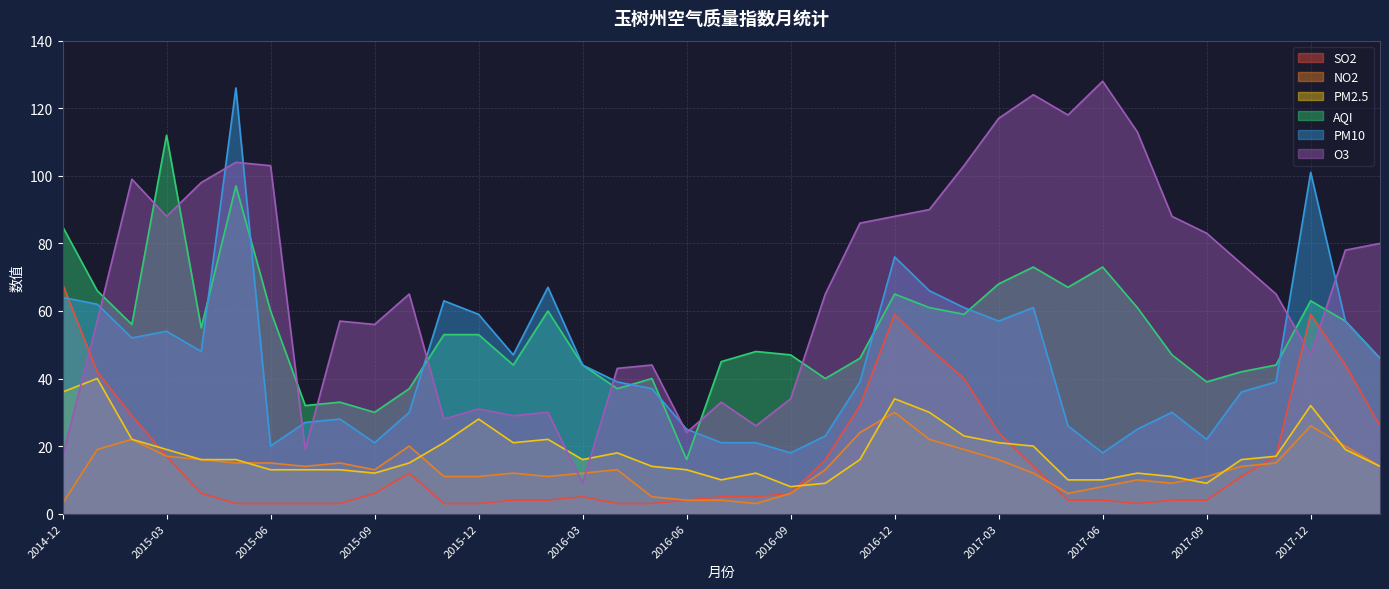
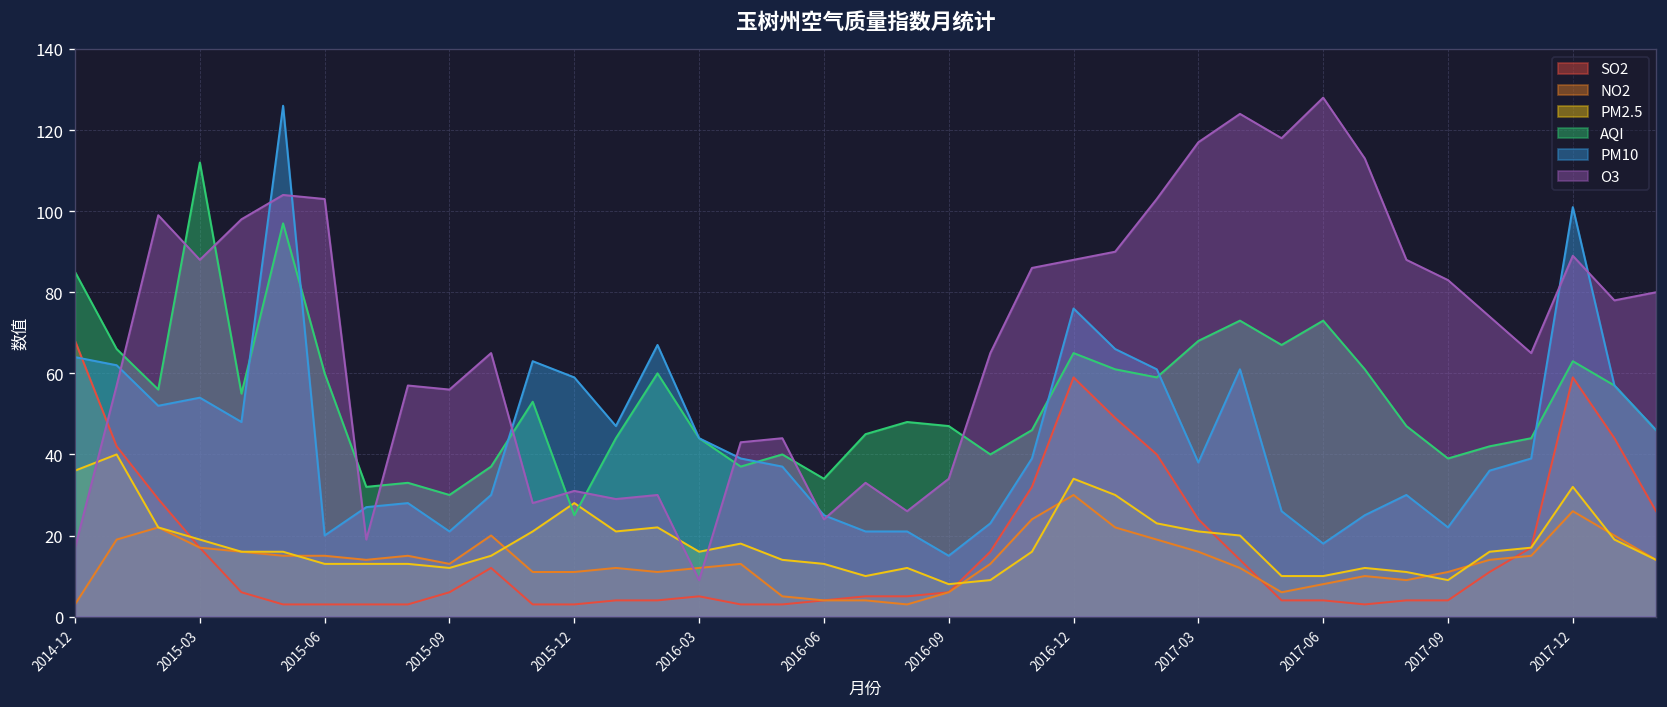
  {
    "AQI": {
      "2014-12": 85,
      "2015-03": 112,
      "2015-06": 60,
      "2015-09": 30,
-     "2015-12": 53,
-     "2016-06": 16,
+     "2015-12": 25,
+     "2016-06": 34,
      "2016-09": 47,
      "2016-12": 65,
      "2017-03": 68,
      "2017-06": 73,
      "2017-09": 39,
      "2017-12": 63
    },
    "PM10": {
      "2014-12": 64,
      "2015-03": 54,
      "2015-06": 20,
      "2015-09": 21,
      "2015-12": 59,
      "2016-06": 25,
-     "2016-09": 18,
+     "2016-09": 15,
      "2016-12": 76,
-     "2017-03": 57,
+     "2017-03": 38,
      "2017-06": 18,
      "2017-09": 22,
      "2017-12": 101
    },
    "O3": {
      "2014-12": 17,
      "2015-03": 88,
      "2015-06": 103,
      "2015-09": 56,
      "2015-12": 31,
      "2016-03": 9,
      "2016-06": 24,
      "2016-09": 34,
      "2016-12": 88,
      "2017-03": 117,
      "2017-06": 128,
      "2017-09": 83,
-     "2017-12": 47
+     "2017-12": 89
    }
  }
